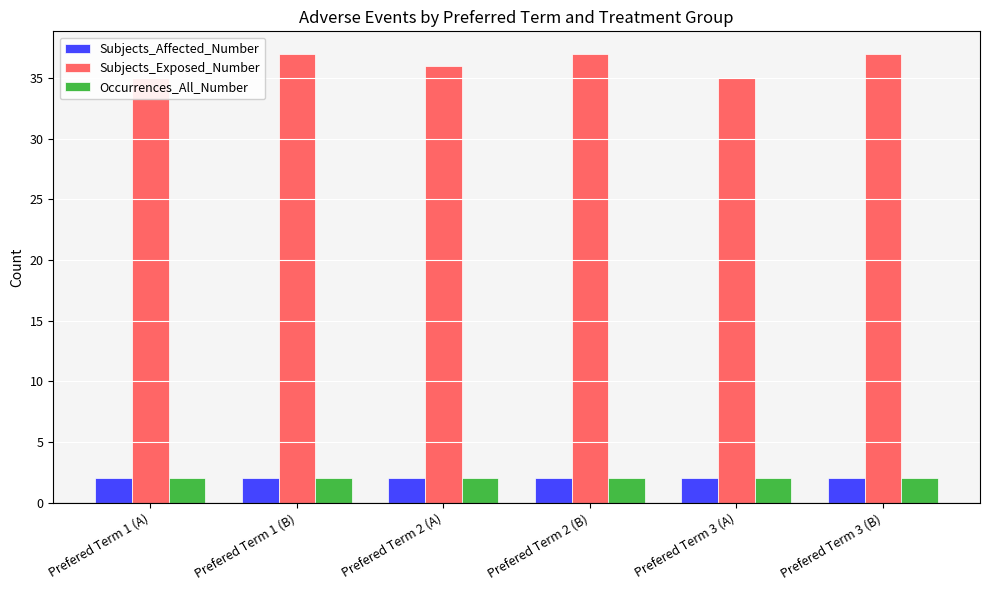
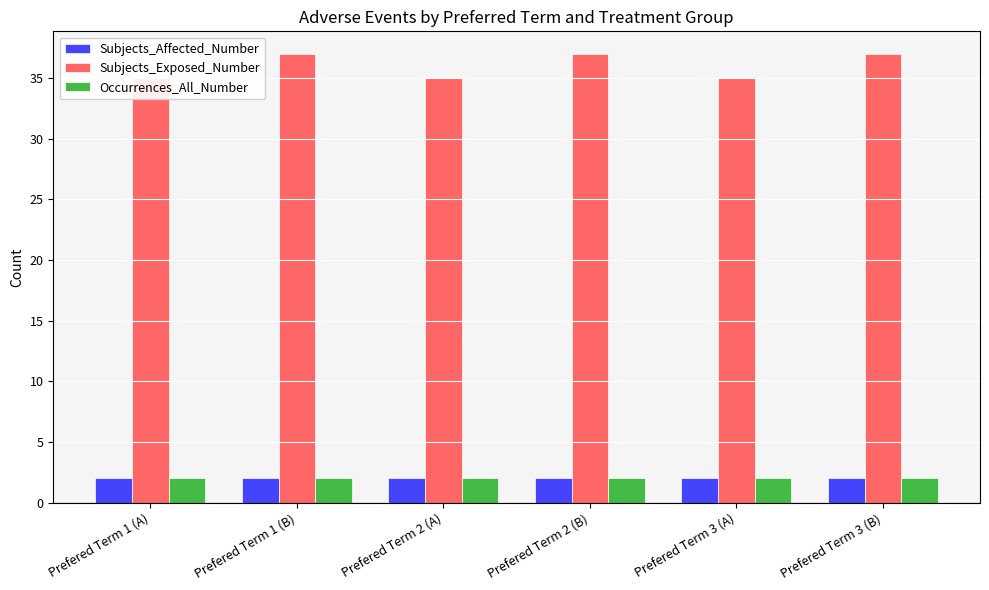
  {
    "Subjects_Affected_Number": {
      "Prefered Term 1 (A)": 2,
      "Prefered Term 1 (B)": 2,
      "Prefered Term 2 (A)": 2,
      "Prefered Term 2 (B)": 2,
      "Prefered Term 3 (A)": 2,
      "Prefered Term 3 (B)": 2
    },
    "Subjects_Exposed_Number": {
      "Prefered Term 1 (B)": 37,
-     "Prefered Term 2 (A)": 36,
+     "Prefered Term 2 (A)": 35,
      "Prefered Term 2 (B)": 37,
      "Prefered Term 3 (A)": 35,
      "Prefered Term 3 (B)": 37
    },
    "Occurrences_All_Number": {
      "Prefered Term 1 (A)": 2,
      "Prefered Term 1 (B)": 2,
      "Prefered Term 2 (A)": 2,
      "Prefered Term 2 (B)": 2,
      "Prefered Term 3 (A)": 2,
      "Prefered Term 3 (B)": 2
    }
  }
